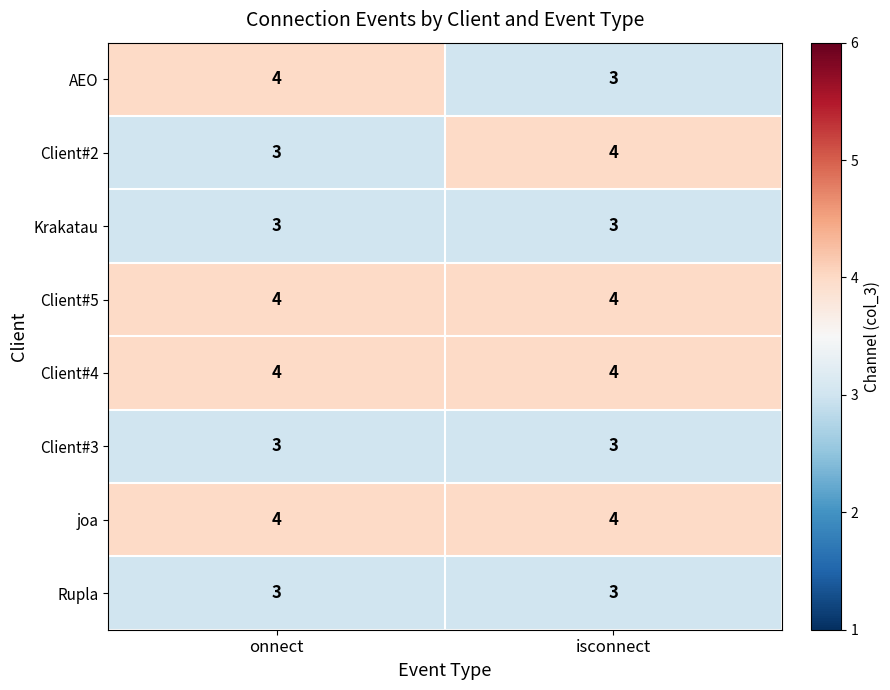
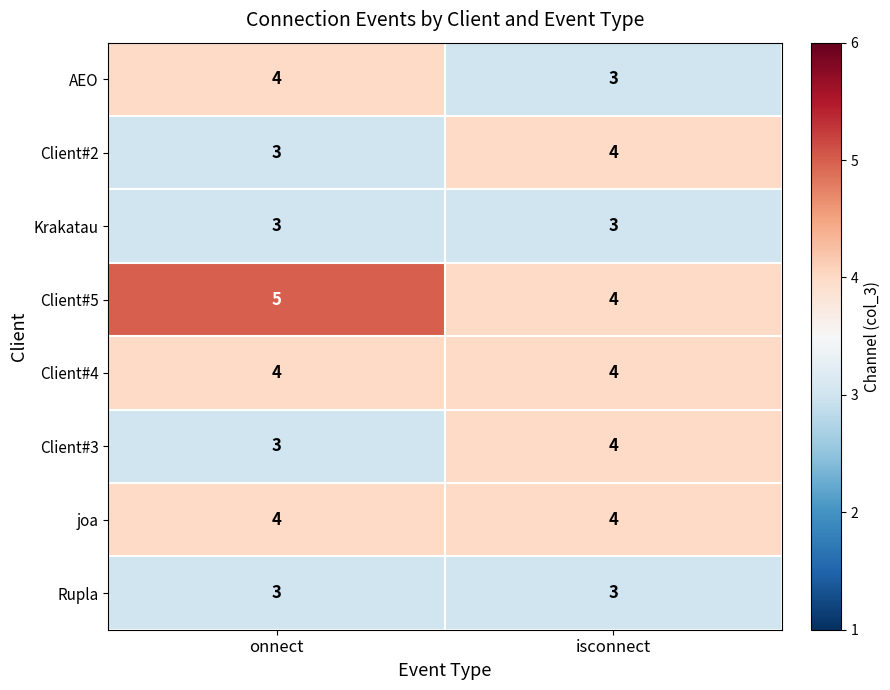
  {
    "AEO": {
      "onnect": 4,
      "isconnect": 3
    },
    "Client#2": {
      "onnect": 3,
      "isconnect": 4
    },
    "Krakatau": {
      "onnect": 3,
      "isconnect": 3
    },
    "Client#5": {
-     "onnect": 4,
+     "onnect": 5,
      "isconnect": 4
    },
    "Client#4": {
      "onnect": 4,
      "isconnect": 4
    },
    "Client#3": {
      "onnect": 3,
-     "isconnect": 3
+     "isconnect": 4
    },
    "joa": {
      "onnect": 4,
      "isconnect": 4
    },
    "Rupla": {
      "onnect": 3,
      "isconnect": 3
    }
  }
